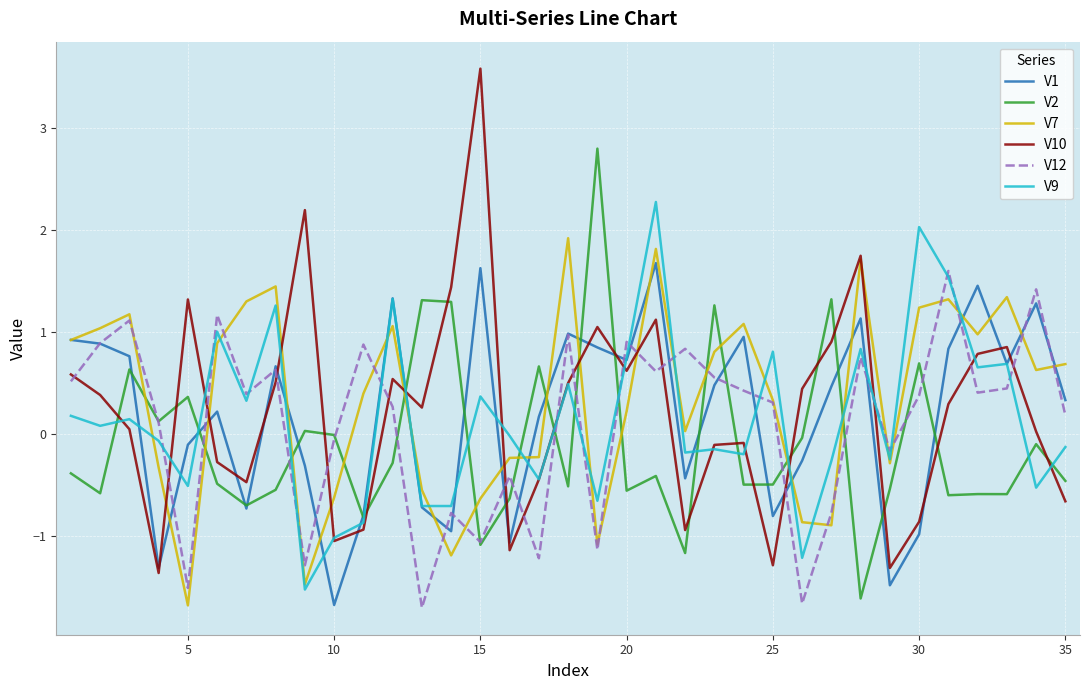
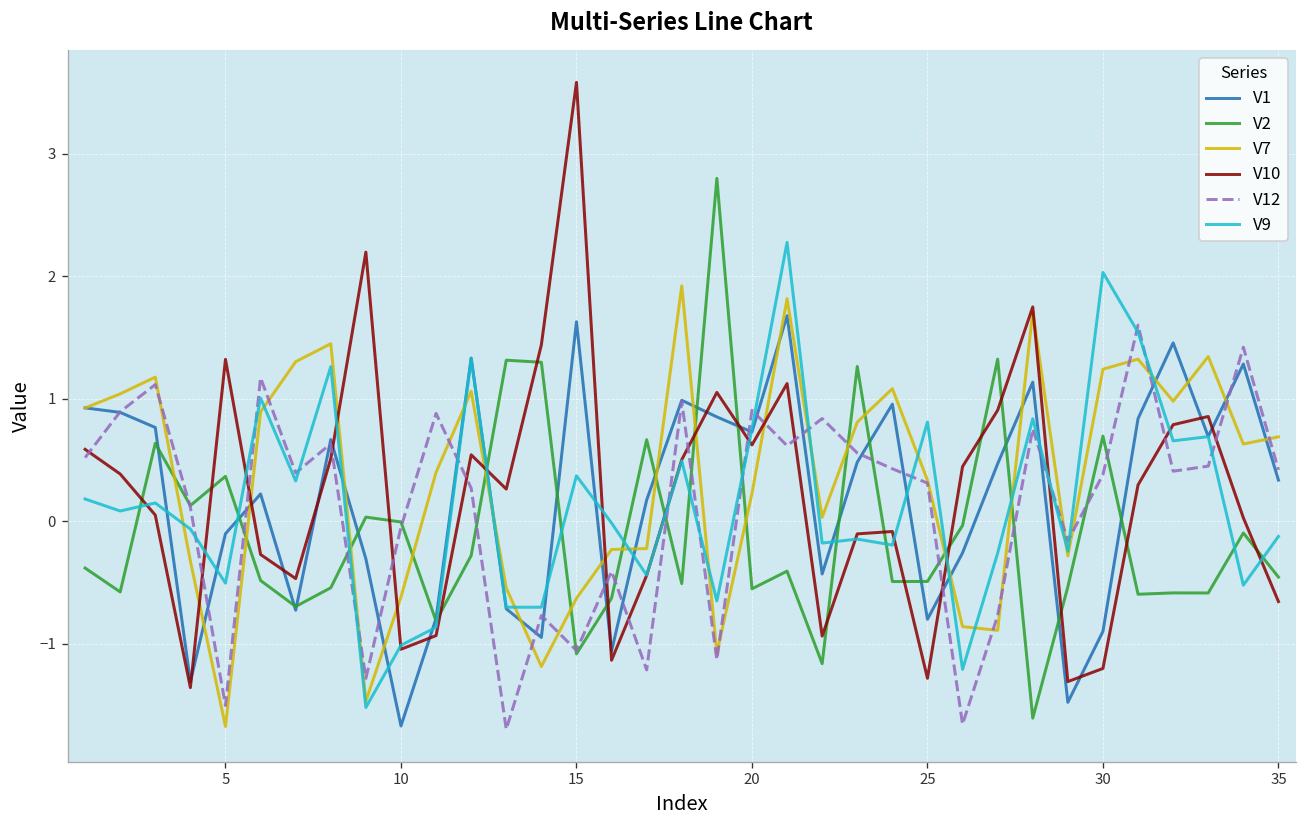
  {
    "V1": {
      "5": -0.10,
      "10": -1.67,
      "15": 1.63,
      "20": 0.73,
      "25": -0.80,
-     "30": -0.98,
+     "30": -0.90,
      "35": 0.33
    },
    "V2": {
      "5": 0.37,
      "10": -0.01,
      "15": -1.08,
      "20": -0.55,
      "25": -0.49,
      "30": 0.69,
      "35": -0.46
    },
    "V7": {
      "5": -1.68,
      "10": -0.62,
      "15": -0.63,
      "20": 0.23,
      "30": 1.24,
      "35": 0.69
    },
    "V10": {
      "5": 1.32,
      "10": -1.05,
      "15": 3.58,
      "20": 0.62,
      "25": -1.28,
-     "30": -0.86,
+     "30": -1.20,
      "35": -0.66
    },
    "V12": {
      "5": -1.51,
      "10": -0.05,
      "15": -1.06,
      "20": 0.91,
      "30": 0.38,
-     "35": 0.19
+     "35": 0.42
    },
    "V9": {
      "5": -0.51,
      "10": -1.01,
      "15": 0.37,
      "20": 0.75,
      "25": 0.81,
      "30": 2.03,
      "35": -0.13
    }
  }
